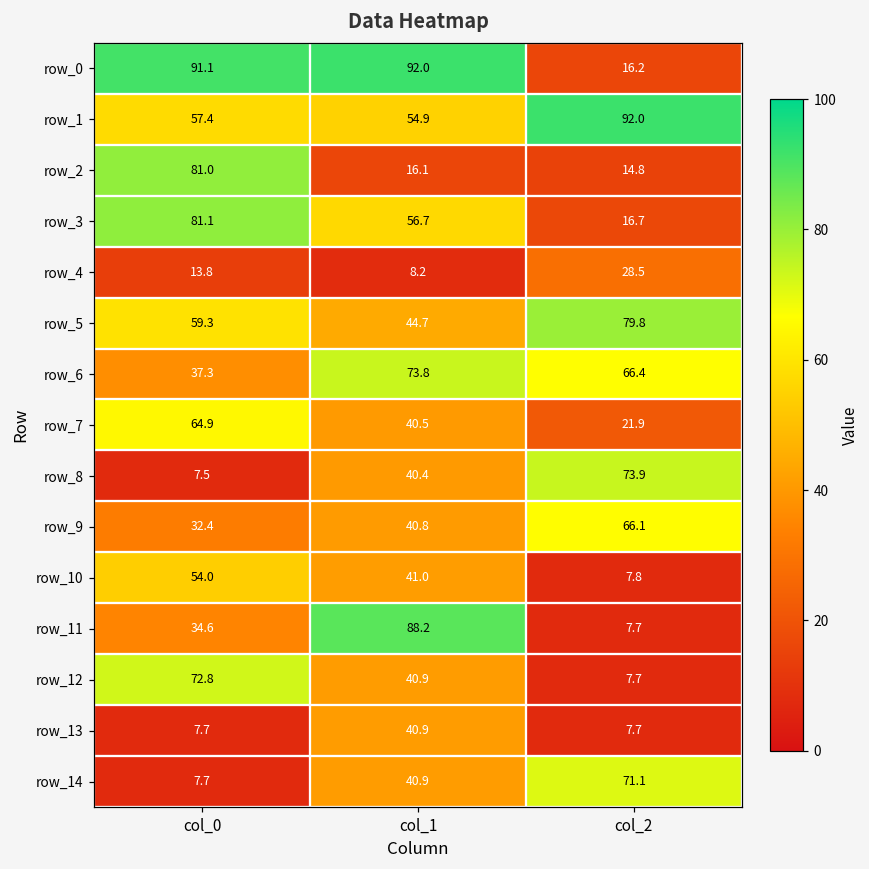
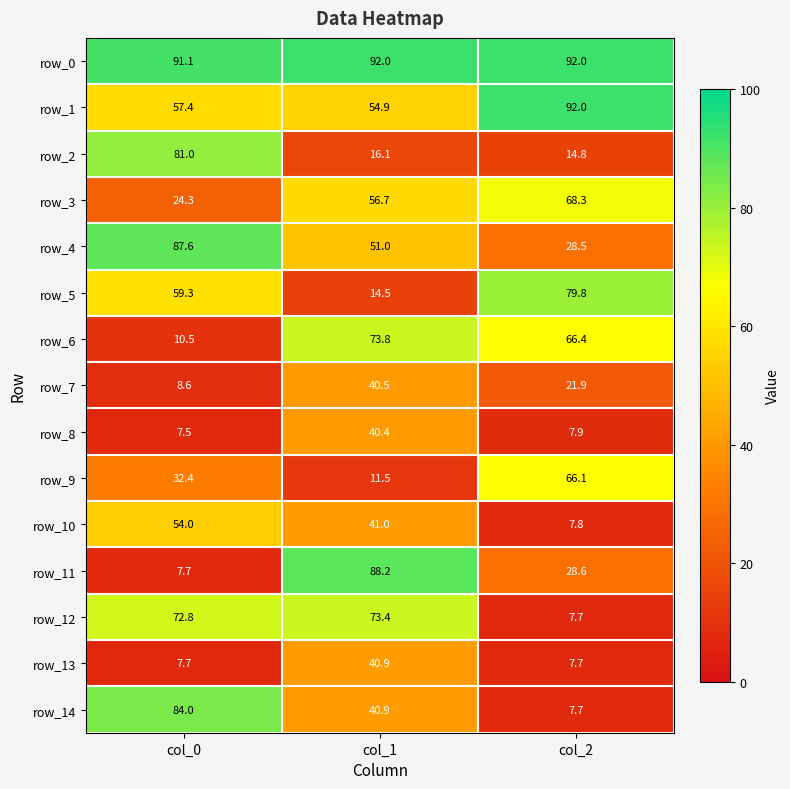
  {
    "row_0": {
      "col_0": 91.1,
      "col_1": 92.0,
-     "col_2": 16.2
+     "col_2": 92.0
    },
    "row_1": {
      "col_0": 57.4,
      "col_1": 54.9,
      "col_2": 92.0
    },
    "row_2": {
      "col_0": 81.0,
      "col_1": 16.1,
      "col_2": 14.8
    },
    "row_3": {
-     "col_0": 81.1,
+     "col_0": 24.3,
      "col_1": 56.7,
-     "col_2": 16.7
+     "col_2": 68.3
    },
    "row_4": {
-     "col_0": 13.8,
-     "col_1": 8.2,
+     "col_0": 87.6,
+     "col_1": 51.0,
      "col_2": 28.5
    },
    "row_5": {
      "col_0": 59.3,
-     "col_1": 44.7,
+     "col_1": 14.5,
      "col_2": 79.8
    },
    "row_6": {
-     "col_0": 37.3,
+     "col_0": 10.5,
      "col_1": 73.8,
      "col_2": 66.4
    },
    "row_7": {
-     "col_0": 64.9,
+     "col_0": 8.6,
      "col_1": 40.5,
      "col_2": 21.9
    },
    "row_8": {
      "col_0": 7.5,
      "col_1": 40.4,
-     "col_2": 73.9
+     "col_2": 7.9
    },
    "row_9": {
      "col_0": 32.4,
-     "col_1": 40.8,
+     "col_1": 11.5,
      "col_2": 66.1
    },
    "row_10": {
      "col_0": 54.0,
      "col_1": 41.0,
      "col_2": 7.8
    },
    "row_11": {
-     "col_0": 34.6,
+     "col_0": 7.7,
      "col_1": 88.2,
-     "col_2": 7.7
+     "col_2": 28.6
    },
    "row_12": {
      "col_0": 72.8,
-     "col_1": 40.9,
+     "col_1": 73.4,
      "col_2": 7.7
    },
    "row_13": {
      "col_0": 7.7,
      "col_1": 40.9,
      "col_2": 7.7
    },
    "row_14": {
-     "col_0": 7.7,
+     "col_0": 84.0,
      "col_1": 40.9,
-     "col_2": 71.1
+     "col_2": 7.7
    }
  }
